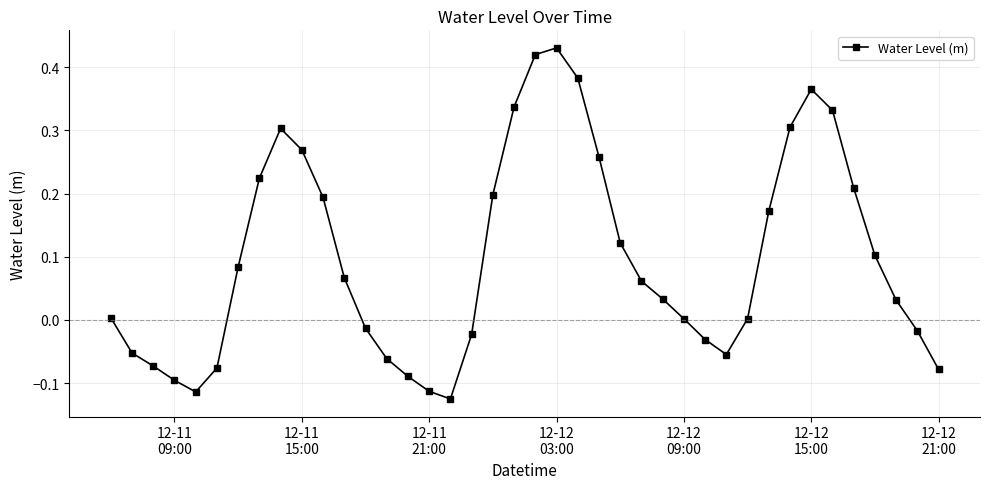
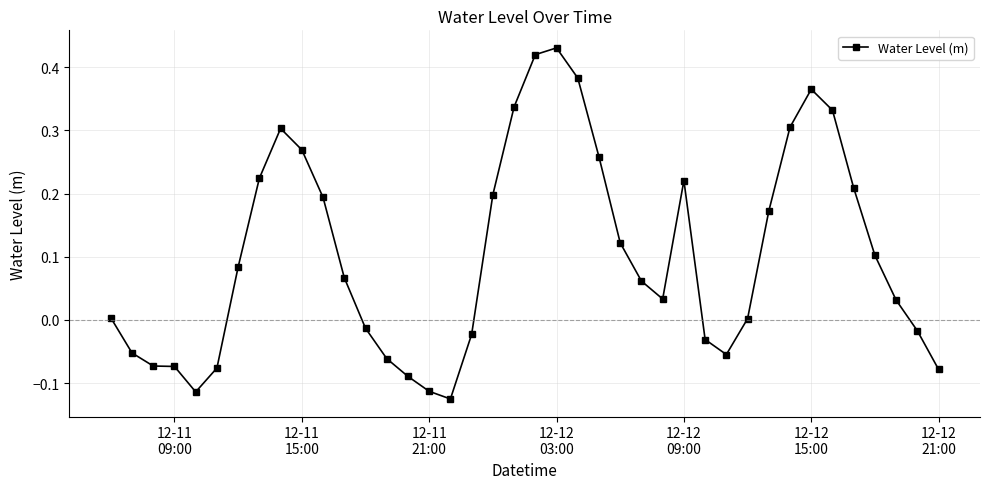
  {
-   "12-11 09:00": -0.10,
+   "12-11 09:00": -0.07,
    "12-11 15:00": 0.27,
    "12-11 21:00": -0.11,
    "12-12 03:00": 0.43,
-   "12-12 09:00": 0.00,
+   "12-12 09:00": 0.22,
    "12-12 15:00": 0.37,
    "12-12 21:00": -0.08
  }
